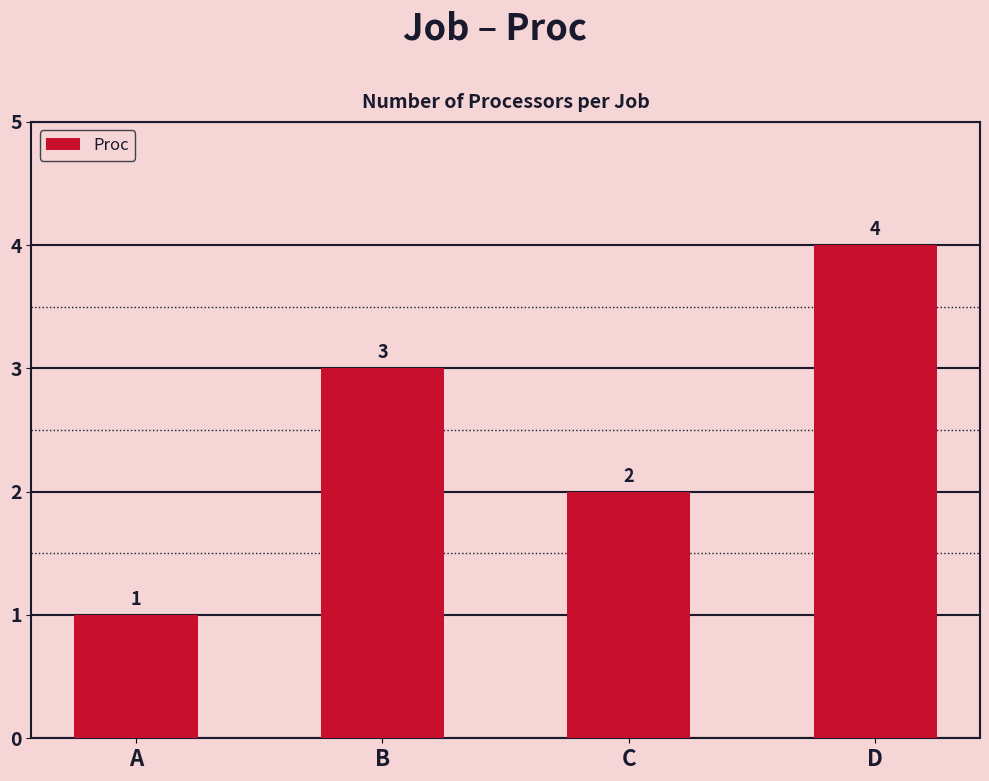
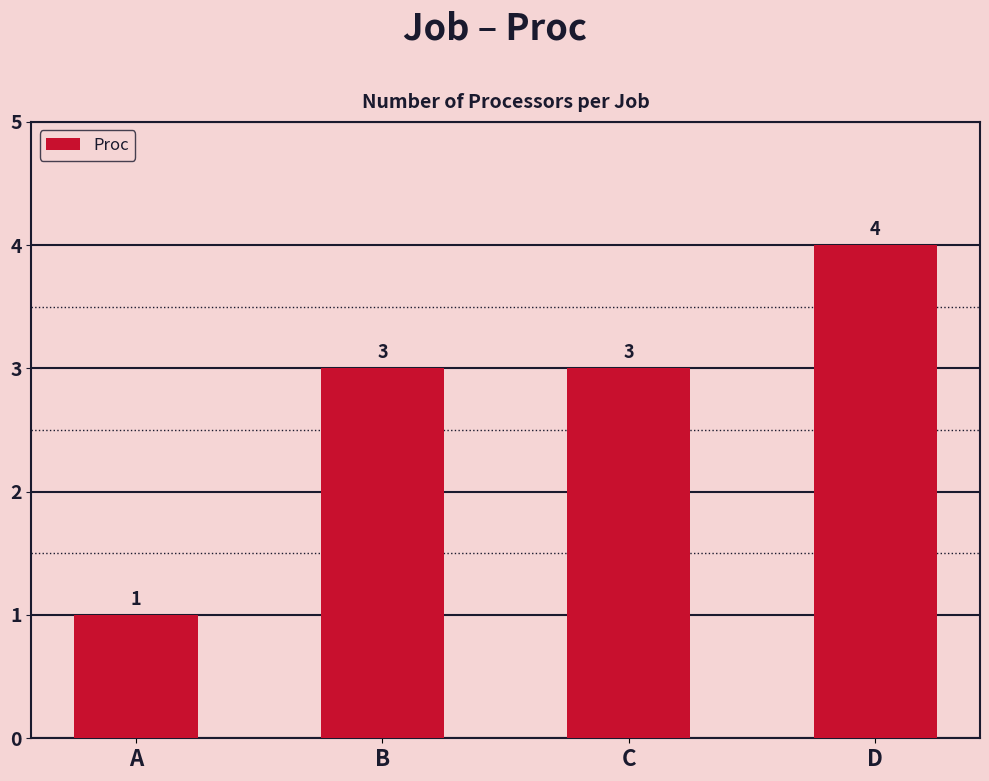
  {
    "A": 1,
    "B": 3,
-   "C": 2,
+   "C": 3,
    "D": 4
  }
